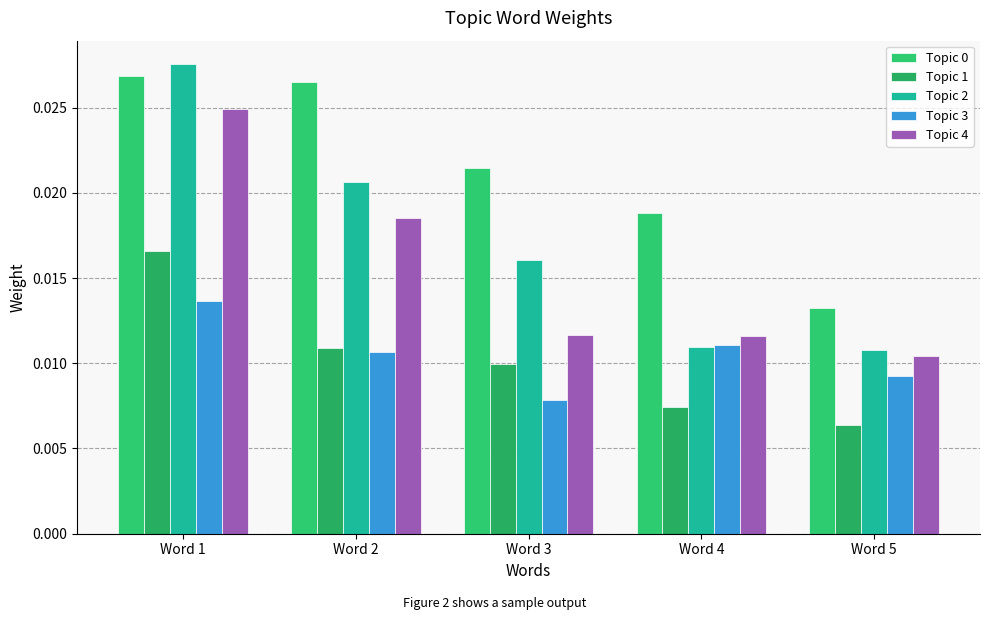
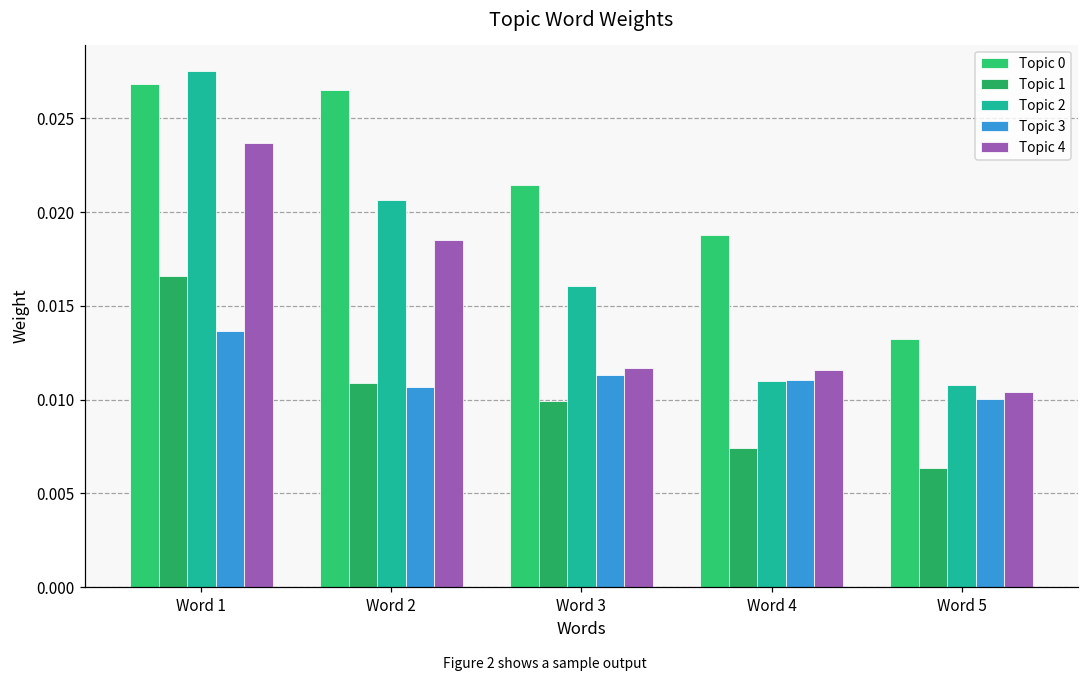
  {
    "Topic 3": {
      "Word 1": 0.0137,
      "Word 2": 0.0107,
-     "Word 3": 0.0079,
+     "Word 3": 0.0113,
      "Word 4": 0.0111,
-     "Word 5": 0.0093
+     "Word 5": 0.0101
    },
    "Topic 4": {
-     "Word 1": 0.0249,
+     "Word 1": 0.0237,
      "Word 2": 0.0185,
      "Word 3": 0.0117,
      "Word 4": 0.0116,
      "Word 5": 0.0104
    }
  }
